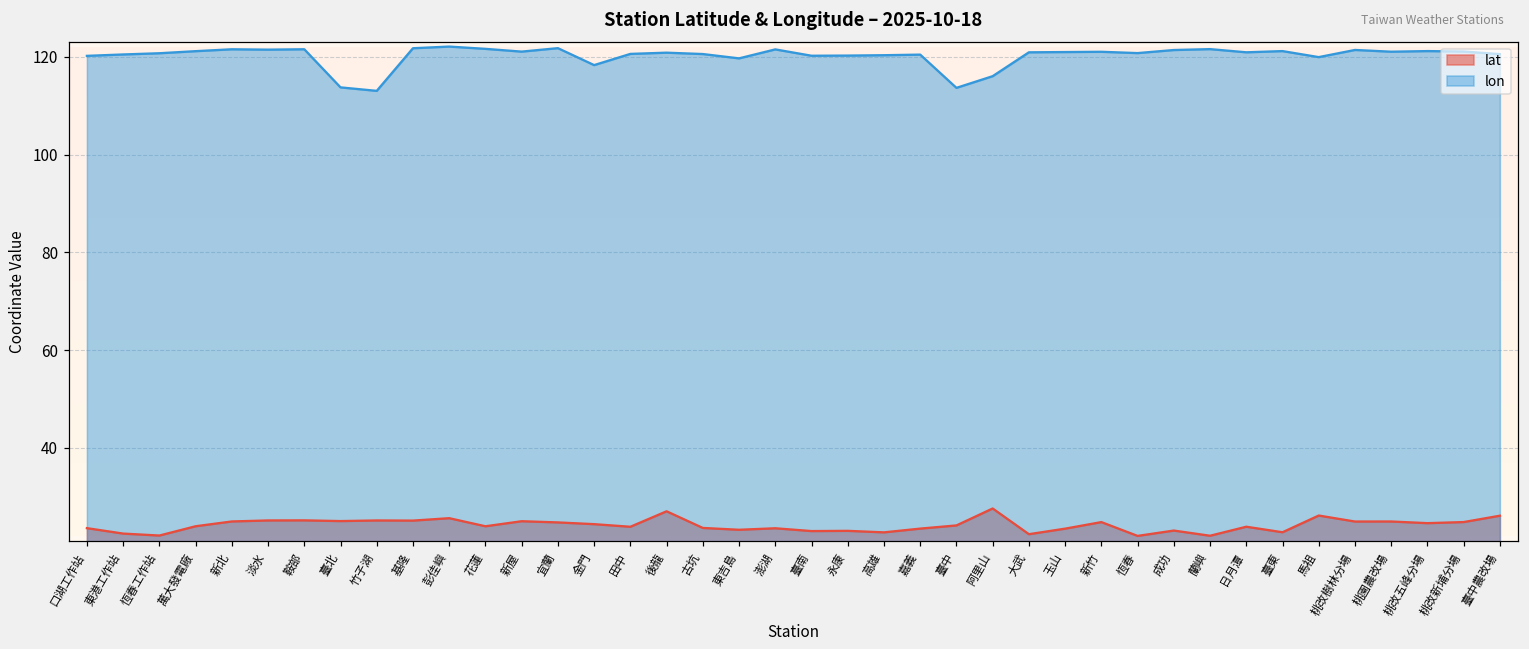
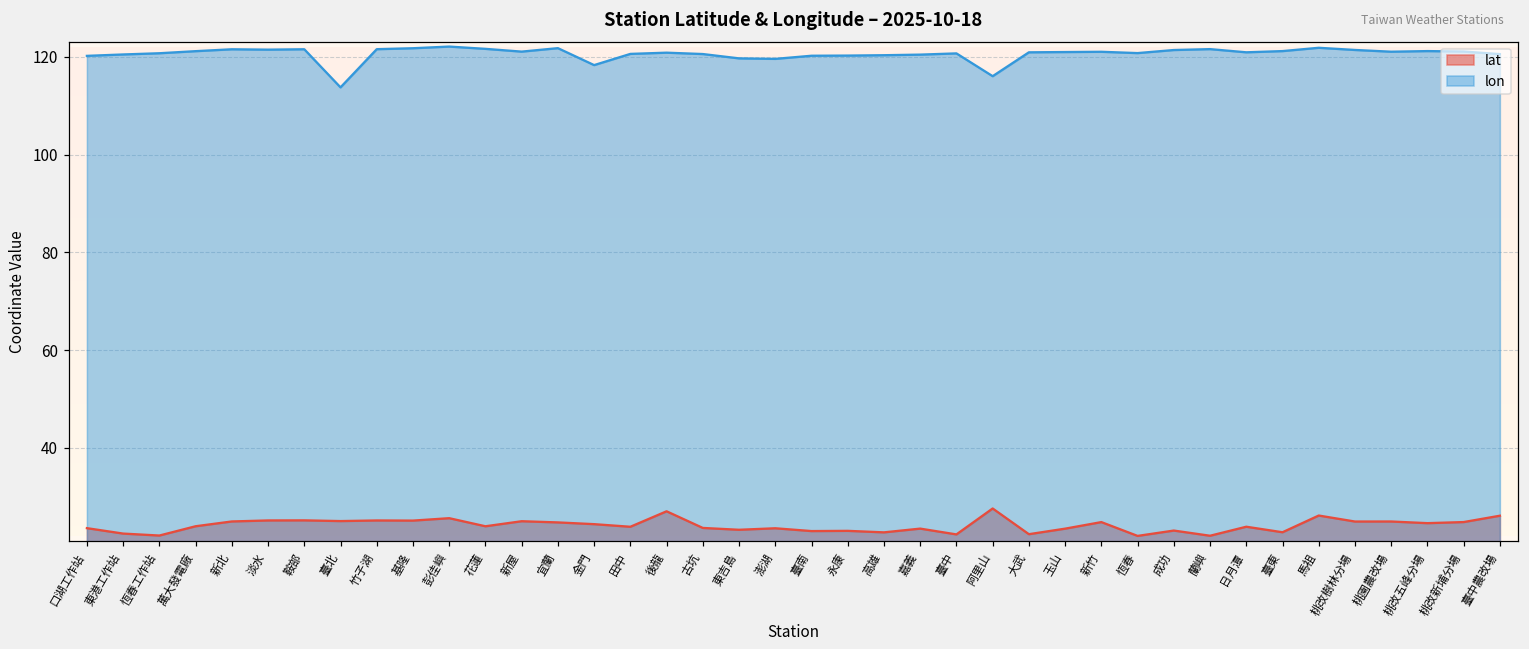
  {
    "lat": {
      "口湖工作站": 24,
      "東港工作站": 22,
      "恆春工作站": 22,
      "萬大發電廠": 24,
      "新北": 25,
      "淡水": 25,
      "鞍部": 25,
      "臺北": 25,
      "竹子湖": 25,
      "基隆": 25,
      "彭佳嶼": 26,
      "花蓮": 24,
      "新屋": 25,
      "宜蘭": 25,
      "金門": 24,
      "田中": 24,
      "後龍": 27,
      "古坑": 24,
      "東吉島": 23,
      "澎湖": 24,
      "臺南": 23,
      "永康": 23,
      "高雄": 23,
      "嘉義": 23,
-     "臺中": 24,
+     "臺中": 22,
      "阿里山": 28,
      "大武": 22,
      "玉山": 23,
      "新竹": 25,
      "恆春": 22,
      "成功": 23,
      "蘭嶼": 22,
      "日月潭": 24,
      "臺東": 23,
      "馬祖": 26,
      "桃改樹林分場": 25,
      "桃園農改場": 25,
      "桃改五峰分場": 25,
      "桃改新埔分場": 25,
      "臺中農改場": 26
    },
    "lon": {
      "口湖工作站": 120,
      "東港工作站": 120,
      "恆春工作站": 121,
      "萬大發電廠": 121,
      "新北": 122,
      "淡水": 121,
      "鞍部": 122,
      "臺北": 114,
-     "竹子湖": 113,
+     "竹子湖": 122,
      "基隆": 122,
      "彭佳嶼": 122,
      "花蓮": 122,
      "新屋": 121,
      "宜蘭": 122,
      "金門": 118,
      "田中": 121,
      "後龍": 121,
      "古坑": 121,
      "東吉島": 120,
-     "澎湖": 122,
+     "澎湖": 120,
      "臺南": 120,
      "永康": 120,
      "高雄": 120,
      "嘉義": 120,
-     "臺中": 114,
+     "臺中": 121,
      "阿里山": 116,
      "大武": 121,
      "玉山": 121,
      "新竹": 121,
      "恆春": 121,
      "成功": 121,
      "蘭嶼": 122,
      "日月潭": 121,
      "臺東": 121,
-     "馬祖": 120,
+     "馬祖": 122,
      "桃改樹林分場": 121,
      "桃園農改場": 121,
      "桃改五峰分場": 121
    }
  }
